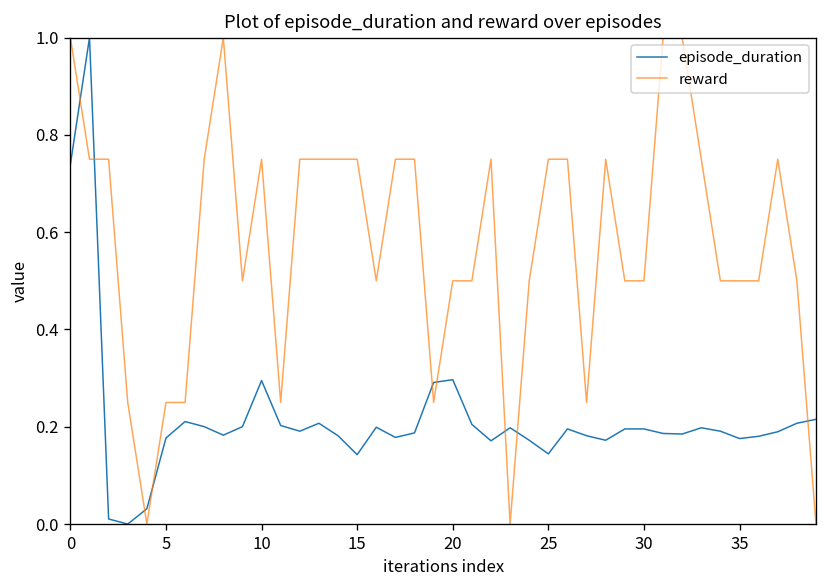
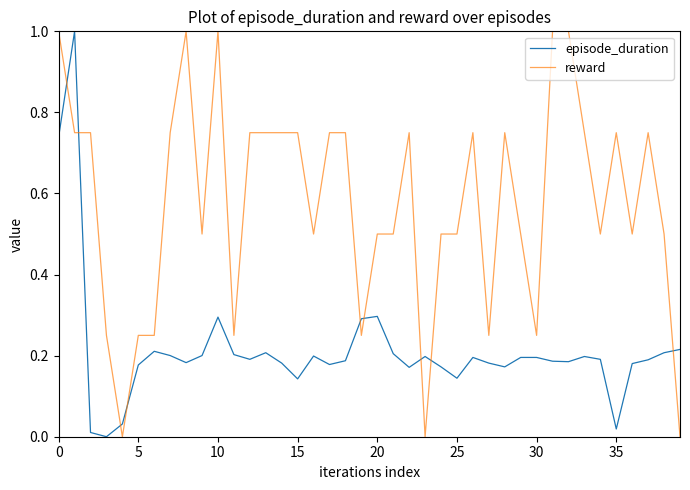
  {
    "episode_duration": {
      "0": 0.74,
      "5": 0.18,
      "10": 0.30,
      "15": 0.14,
      "20": 0.30,
      "25": 0.14,
      "30": 0.20,
-     "35": 0.18
+     "35": 0.02
    },
    "reward": {
      "0": 1.00,
      "5": 0.25,
-     "10": 0.75,
+     "10": 1.00,
      "15": 0.75,
      "20": 0.50,
-     "25": 0.75,
-     "30": 0.50,
-     "35": 0.50
+     "25": 0.50,
+     "30": 0.25,
+     "35": 0.75
    }
  }
